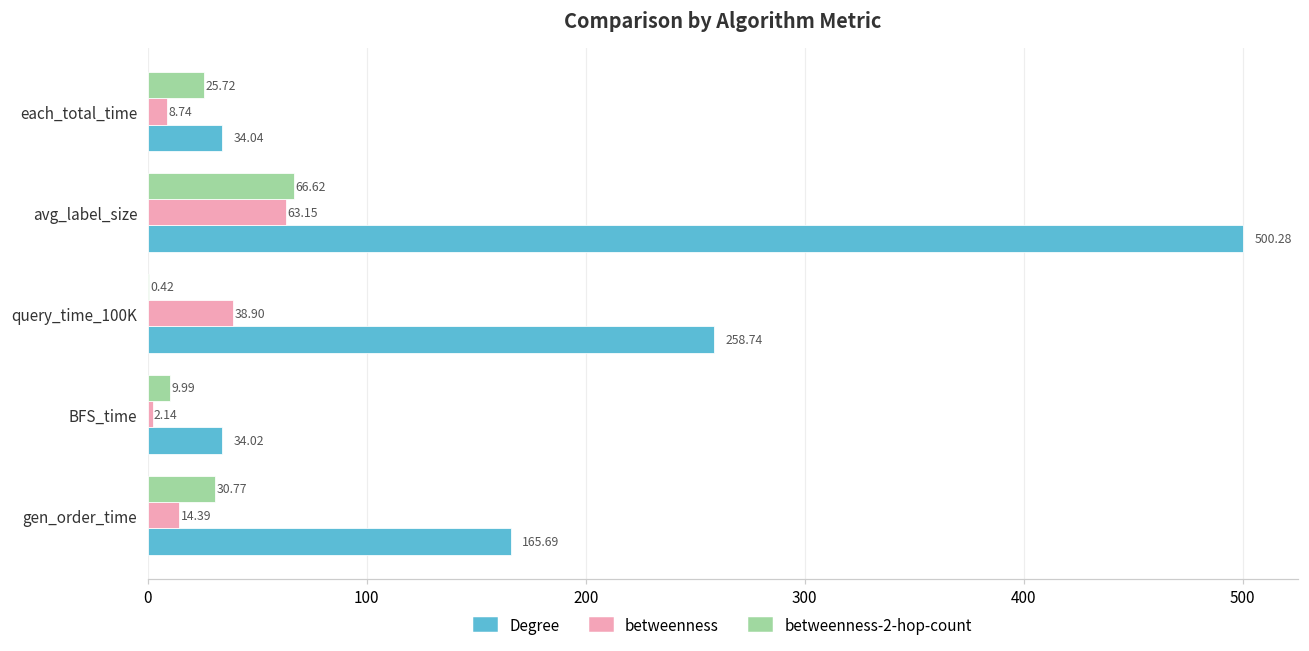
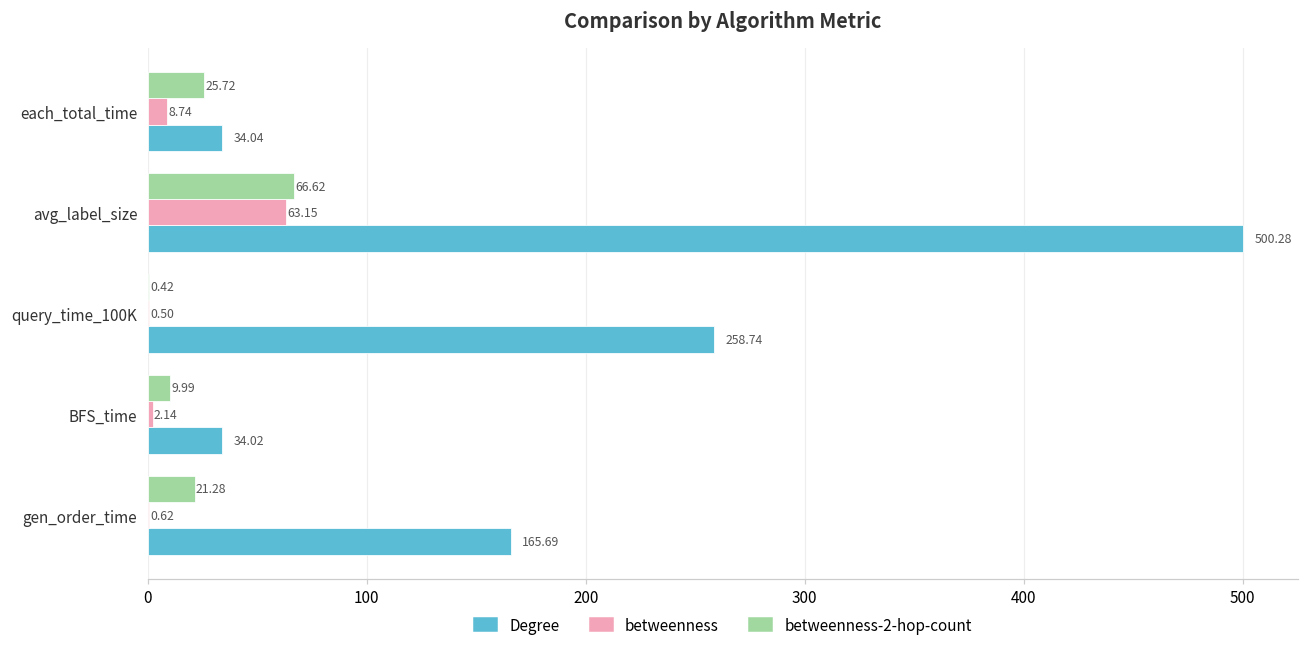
  {
    "Degree": {
      "each_total_time": 34.04,
      "avg_label_size": 500.28,
      "query_time_100K": 258.74,
      "BFS_time": 34.02,
      "gen_order_time": 165.69
    },
    "betweenness": {
      "each_total_time": 8.74,
      "avg_label_size": 63.15,
-     "query_time_100K": 38.90,
+     "query_time_100K": 0.50,
      "BFS_time": 2.14,
-     "gen_order_time": 14.39
+     "gen_order_time": 0.62
    },
    "betweenness-2-hop-count": {
      "each_total_time": 25.72,
      "avg_label_size": 66.62,
      "query_time_100K": 0.42,
      "BFS_time": 9.99,
-     "gen_order_time": 30.77
+     "gen_order_time": 21.28
    }
  }
